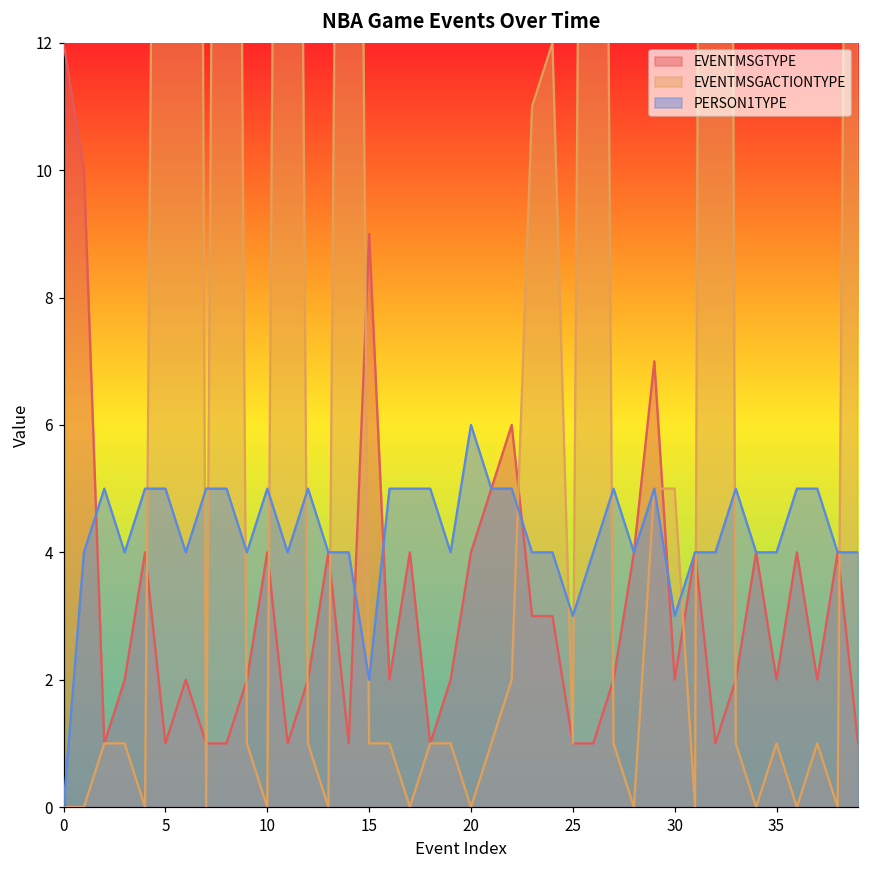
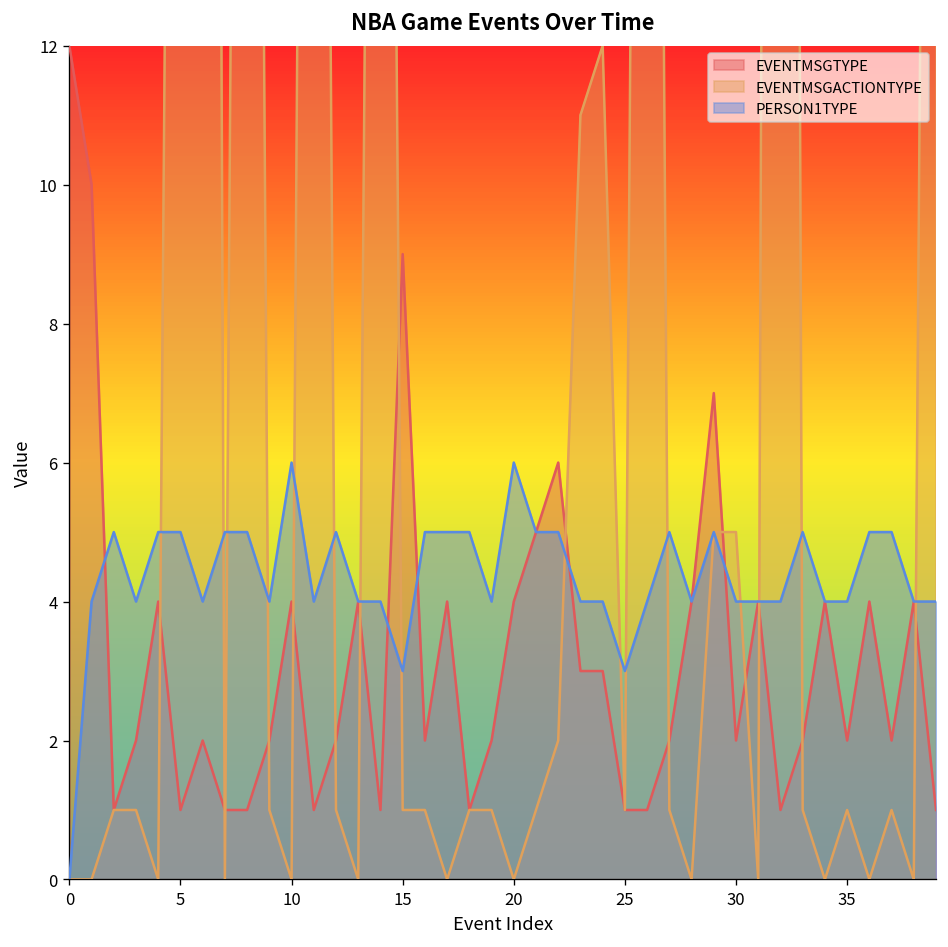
  {
    "PERSON1TYPE": {
      "5": 5,
-     "10": 5,
-     "15": 2,
+     "10": 6,
+     "15": 3,
      "20": 6,
      "25": 3,
-     "30": 3,
+     "30": 4,
      "35": 4
    }
  }
